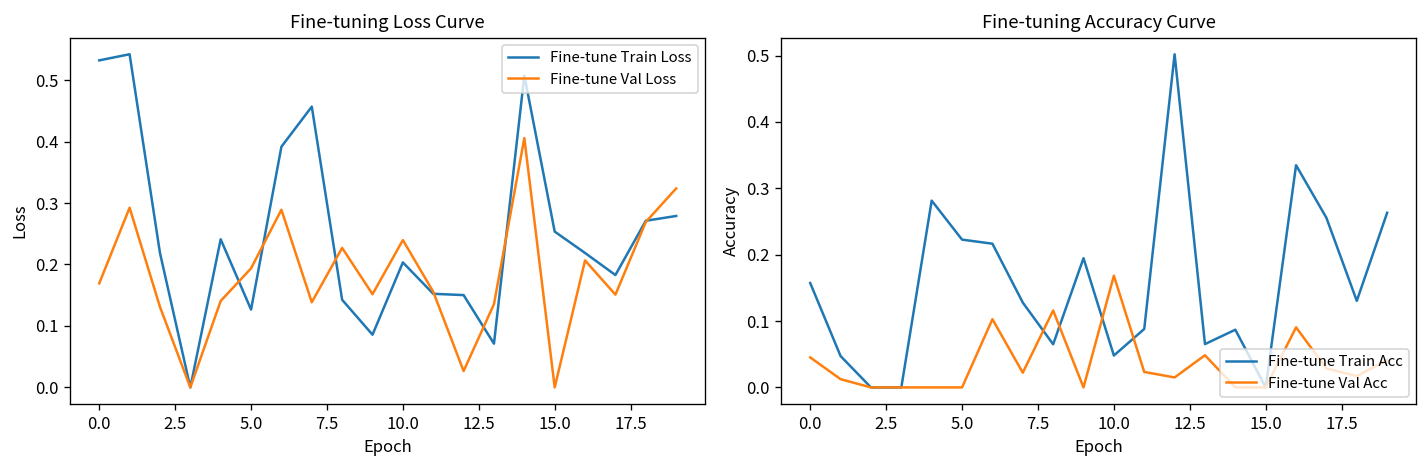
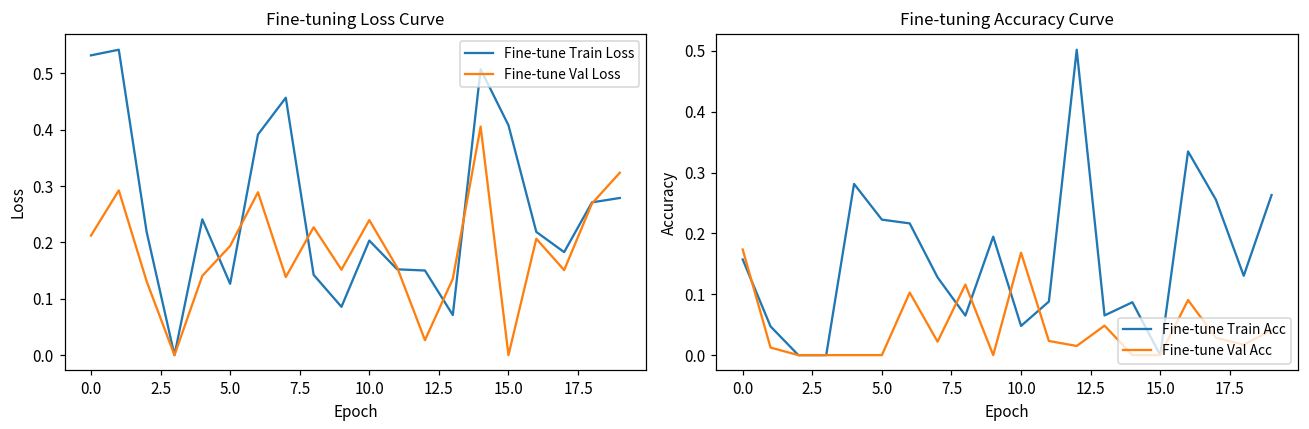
  {
    "Fine-tuning Loss Curve": {
      "Fine-tune Train Loss": {
        "0.0": 0.53,
        "5.0": 0.13,
        "10.0": 0.20,
-       "15.0": 0.25
+       "15.0": 0.41
      },
      "Fine-tune Val Loss": {
-       "0.0": 0.17,
+       "0.0": 0.21,
        "5.0": 0.19,
        "10.0": 0.24,
        "15.0": 0.00
      }
    },
    "Fine-tuning Accuracy Curve": {
      "Fine-tune Train Acc": {
        "0.0": 0.16,
        "5.0": 0.22,
        "10.0": 0.05
      },
      "Fine-tune Val Acc": {
-       "0.0": 0.05,
+       "0.0": 0.17,
        "5.0": 0.00,
        "10.0": 0.17
      }
    }
  }
